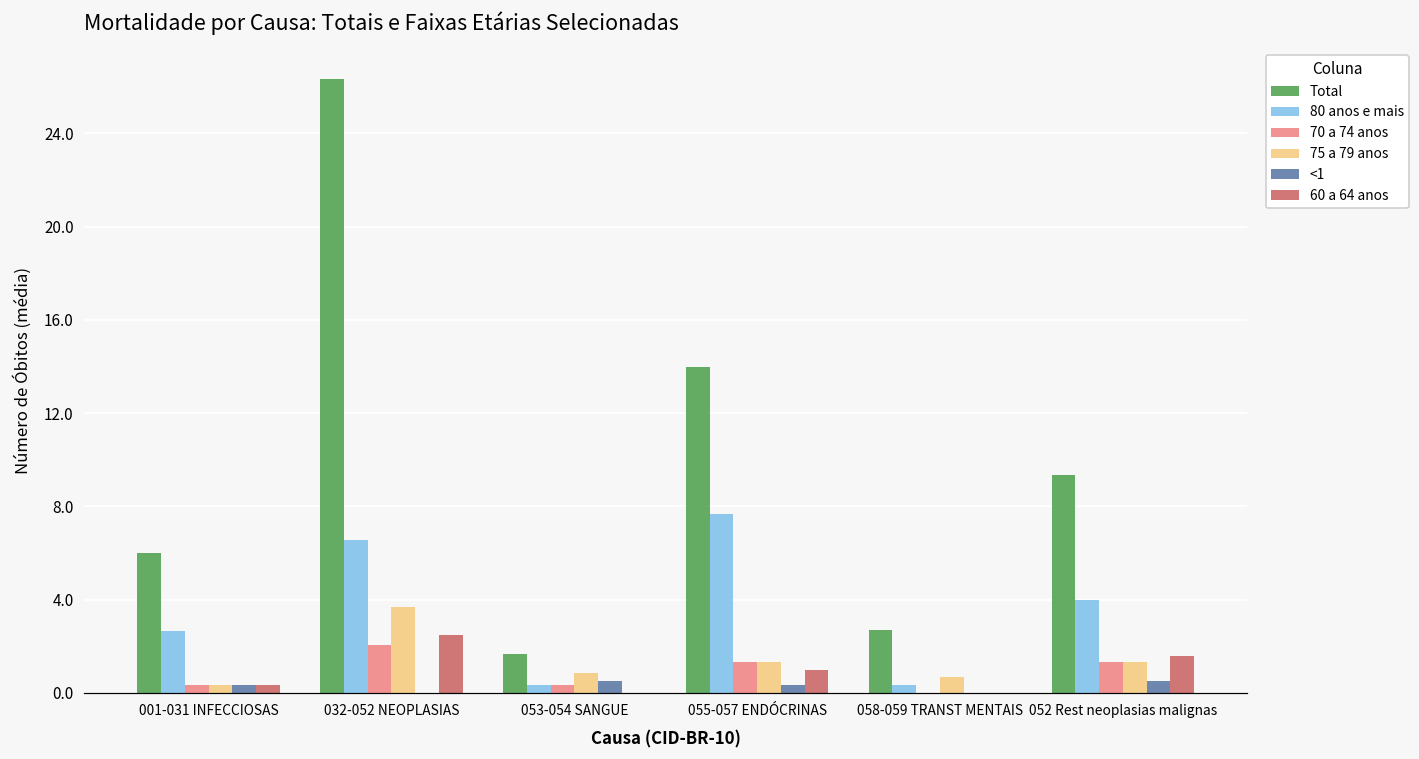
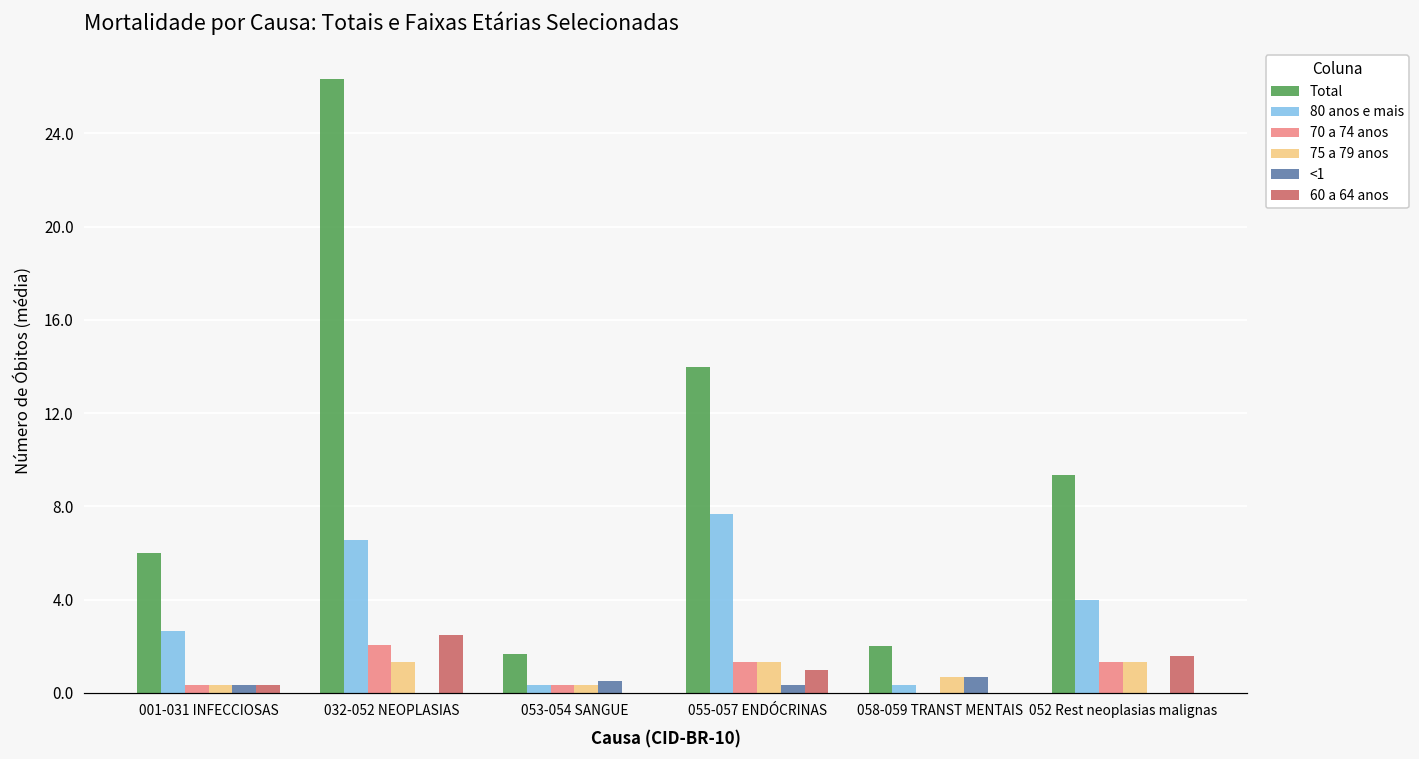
  {
    "Total": {
      "001-031 INFECCIOSAS": 6.0,
      "032-052 NEOPLASIAS": 26.3,
      "053-054 SANGUE": 1.7,
      "055-057 ENDÓCRINAS": 14.0,
-     "058-059 TRANST MENTAIS": 2.7,
+     "058-059 TRANST MENTAIS": 2.0,
      "052 Rest neoplasias malignas": 9.3
    },
    "80 anos e mais": {
      "001-031 INFECCIOSAS": 2.7,
      "032-052 NEOPLASIAS": 6.5,
      "053-054 SANGUE": 0.3,
      "055-057 ENDÓCRINAS": 7.7,
      "058-059 TRANST MENTAIS": 0.3,
      "052 Rest neoplasias malignas": 4.0
    },
    "70 a 74 anos": {
      "001-031 INFECCIOSAS": 0.3,
      "032-052 NEOPLASIAS": 2.0,
      "053-054 SANGUE": 0.3,
      "055-057 ENDÓCRINAS": 1.3,
      "058-059 TRANST MENTAIS": 0.0,
      "052 Rest neoplasias malignas": 1.3
    },
    "75 a 79 anos": {
      "001-031 INFECCIOSAS": 0.3,
-     "032-052 NEOPLASIAS": 3.7,
-     "053-054 SANGUE": 0.9,
+     "032-052 NEOPLASIAS": 1.3,
+     "053-054 SANGUE": 0.3,
      "055-057 ENDÓCRINAS": 1.3,
      "058-059 TRANST MENTAIS": 0.7,
      "052 Rest neoplasias malignas": 1.3
    },
    "<1": {
      "001-031 INFECCIOSAS": 0.3,
      "032-052 NEOPLASIAS": 0.0,
      "053-054 SANGUE": 0.5,
      "055-057 ENDÓCRINAS": 0.3,
-     "058-059 TRANST MENTAIS": 0.0,
-     "052 Rest neoplasias malignas": 0.5
+     "058-059 TRANST MENTAIS": 0.7,
+     "052 Rest neoplasias malignas": 0.0
    },
    "60 a 64 anos": {
      "001-031 INFECCIOSAS": 0.3,
      "032-052 NEOPLASIAS": 2.5,
      "053-054 SANGUE": 0.0,
      "055-057 ENDÓCRINAS": 1.0,
      "058-059 TRANST MENTAIS": 0.0,
      "052 Rest neoplasias malignas": 1.6
    }
  }
